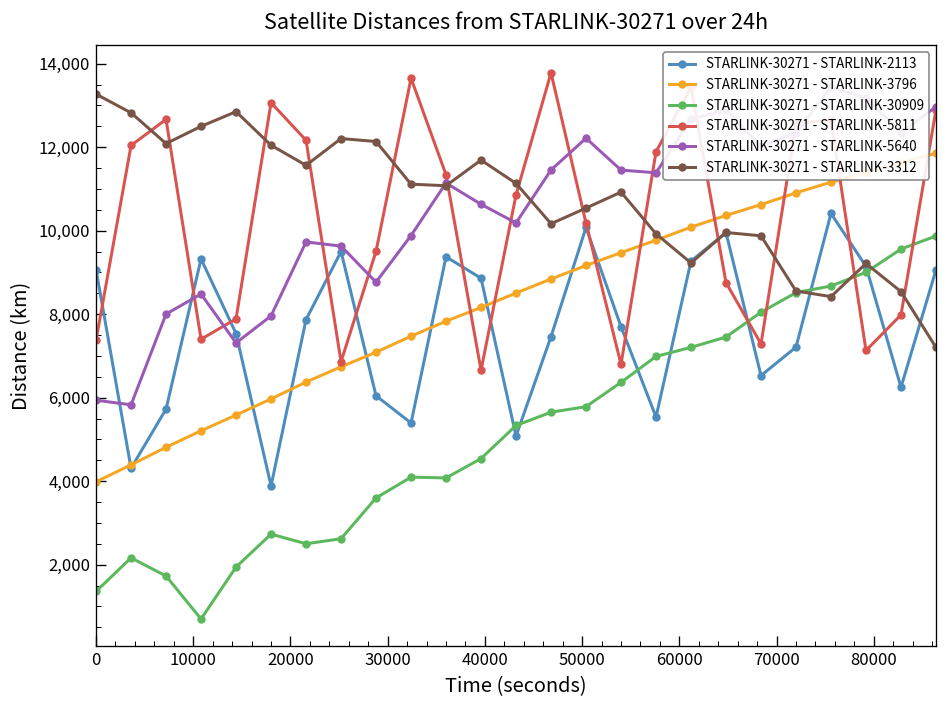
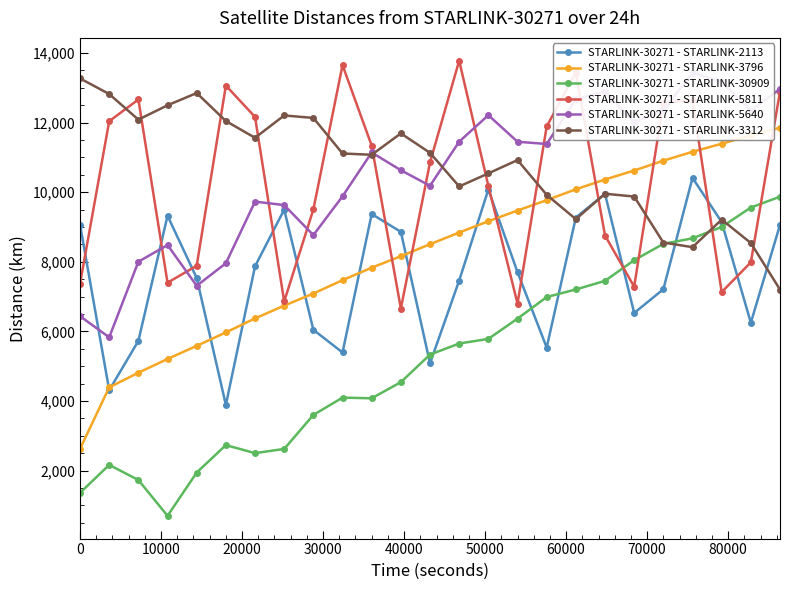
  {
    "STARLINK-30271 - STARLINK-2113": {
      "0": "9,100"
    },
    "STARLINK-30271 - STARLINK-3796": {
-     "0": "4,000"
+     "0": "2,600"
    },
    "STARLINK-30271 - STARLINK-30909": {
      "0": "1,400"
    },
    "STARLINK-30271 - STARLINK-5811": {
      "0": "7,400"
    },
    "STARLINK-30271 - STARLINK-5640": {
-     "0": "5,900"
+     "0": "6,400"
    },
    "STARLINK-30271 - STARLINK-3312": {
      "0": "13,300"
    }
  }
